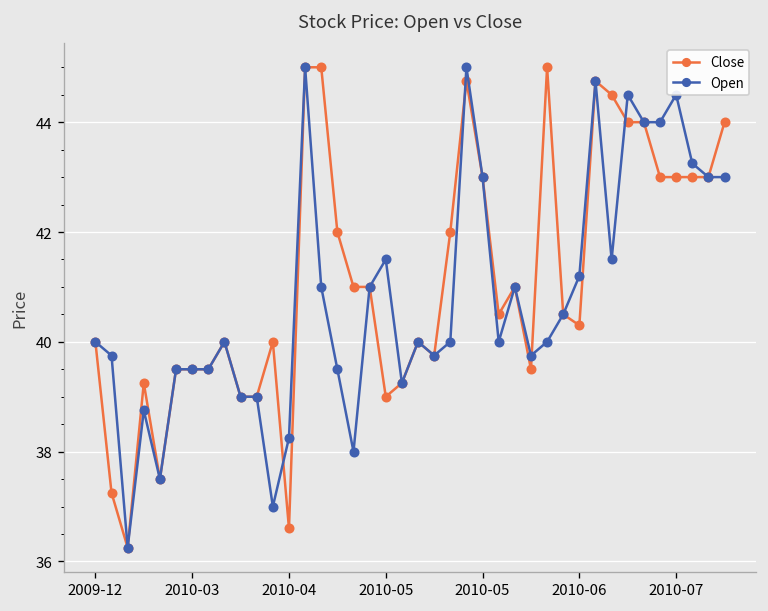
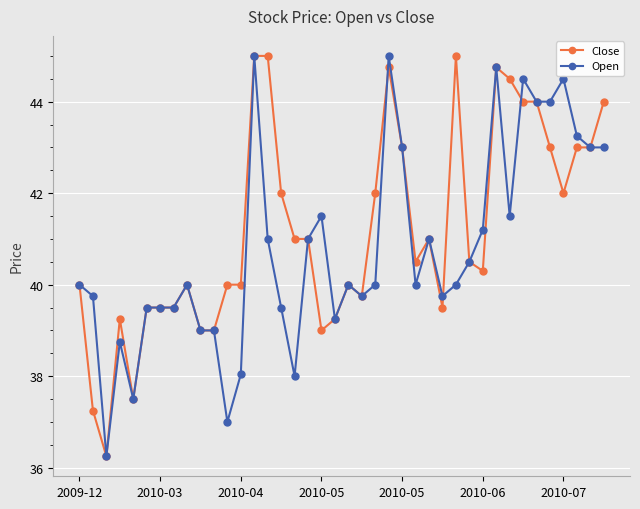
  {
    "Close": {
-     "2010-04": 36.6,
+     "2010-04": 40.0,
      "2010-06": 40.3,
-     "2010-07": 43
+     "2010-07": 42
    },
    "Open": {
-     "2010-04": 38.3,
+     "2010-04": 38.0,
      "2010-06": 41.2,
      "2010-07": 44.5
    }
  }
